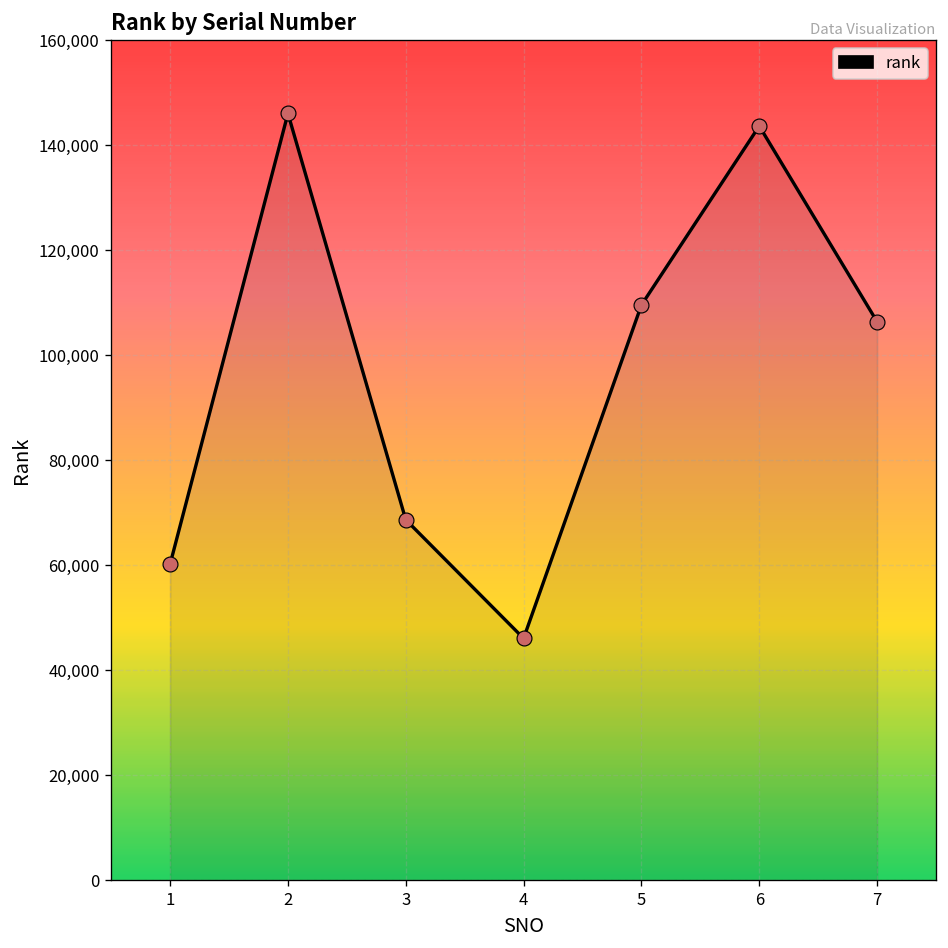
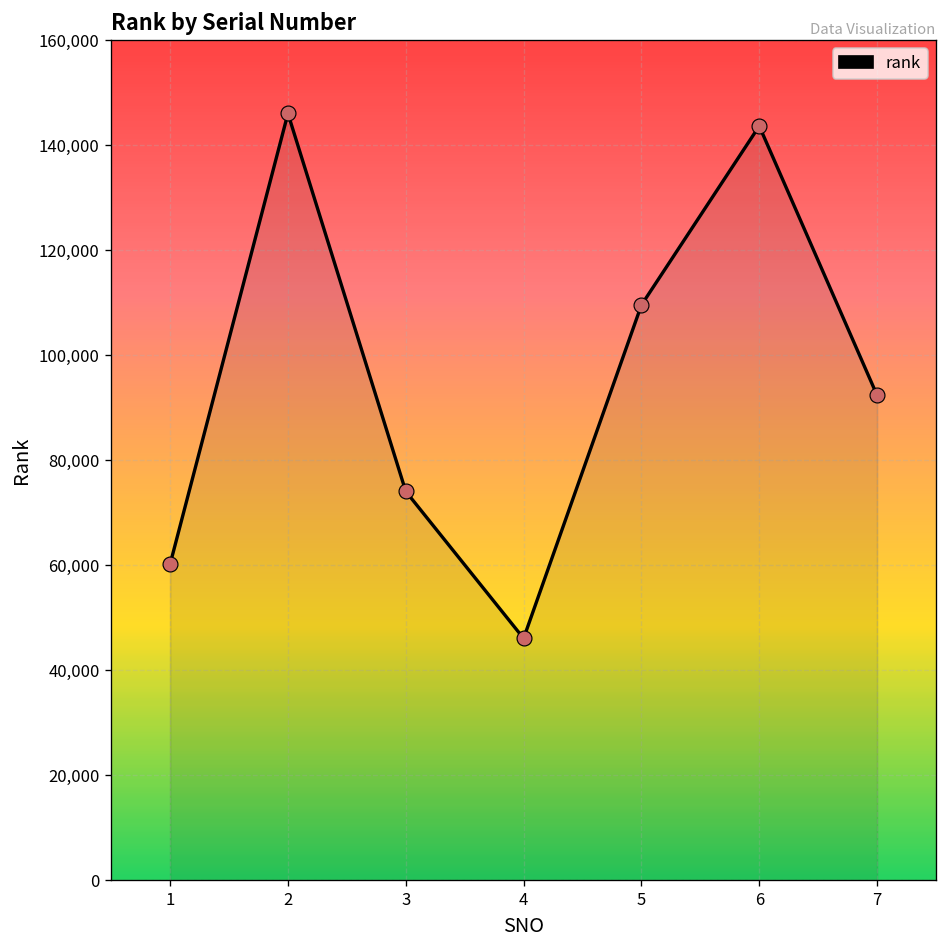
  {
    "1": "60,000",
    "2": "146,000",
-   "3": "69,000",
+   "3": "74,000",
    "4": "46,000",
    "5": "110,000",
    "6": "144,000",
-   "7": "106,000"
+   "7": "92,000"
  }
